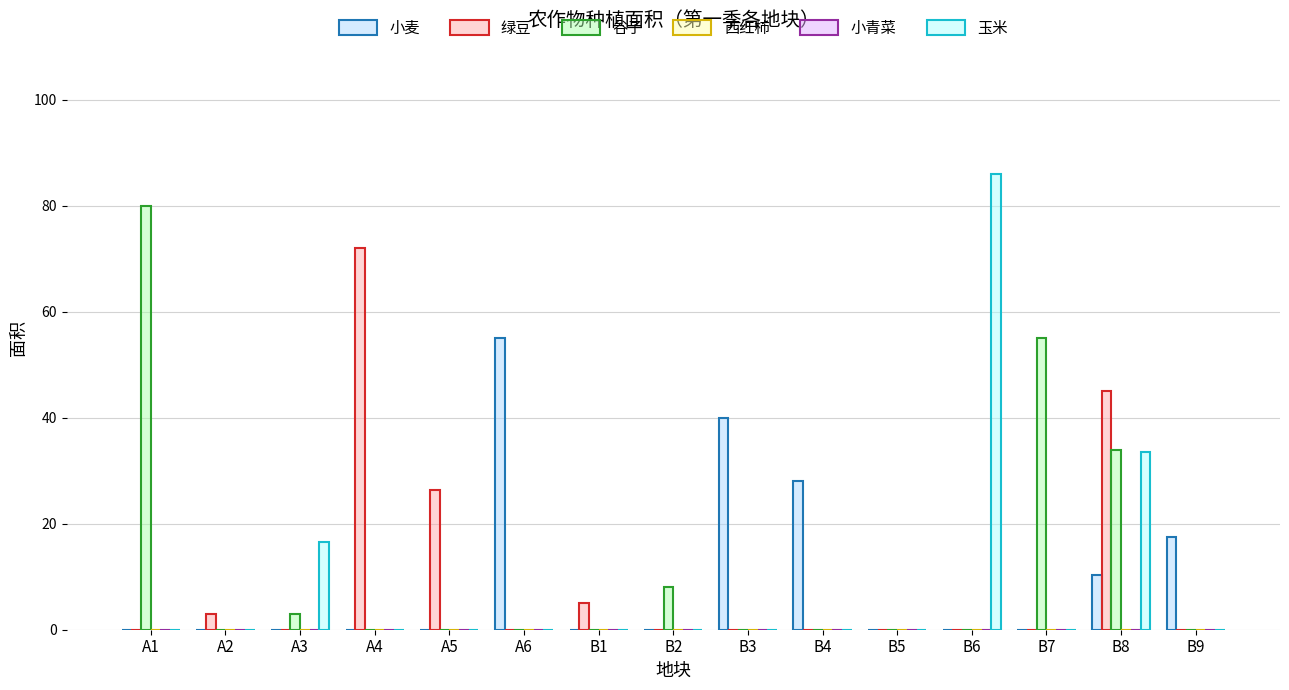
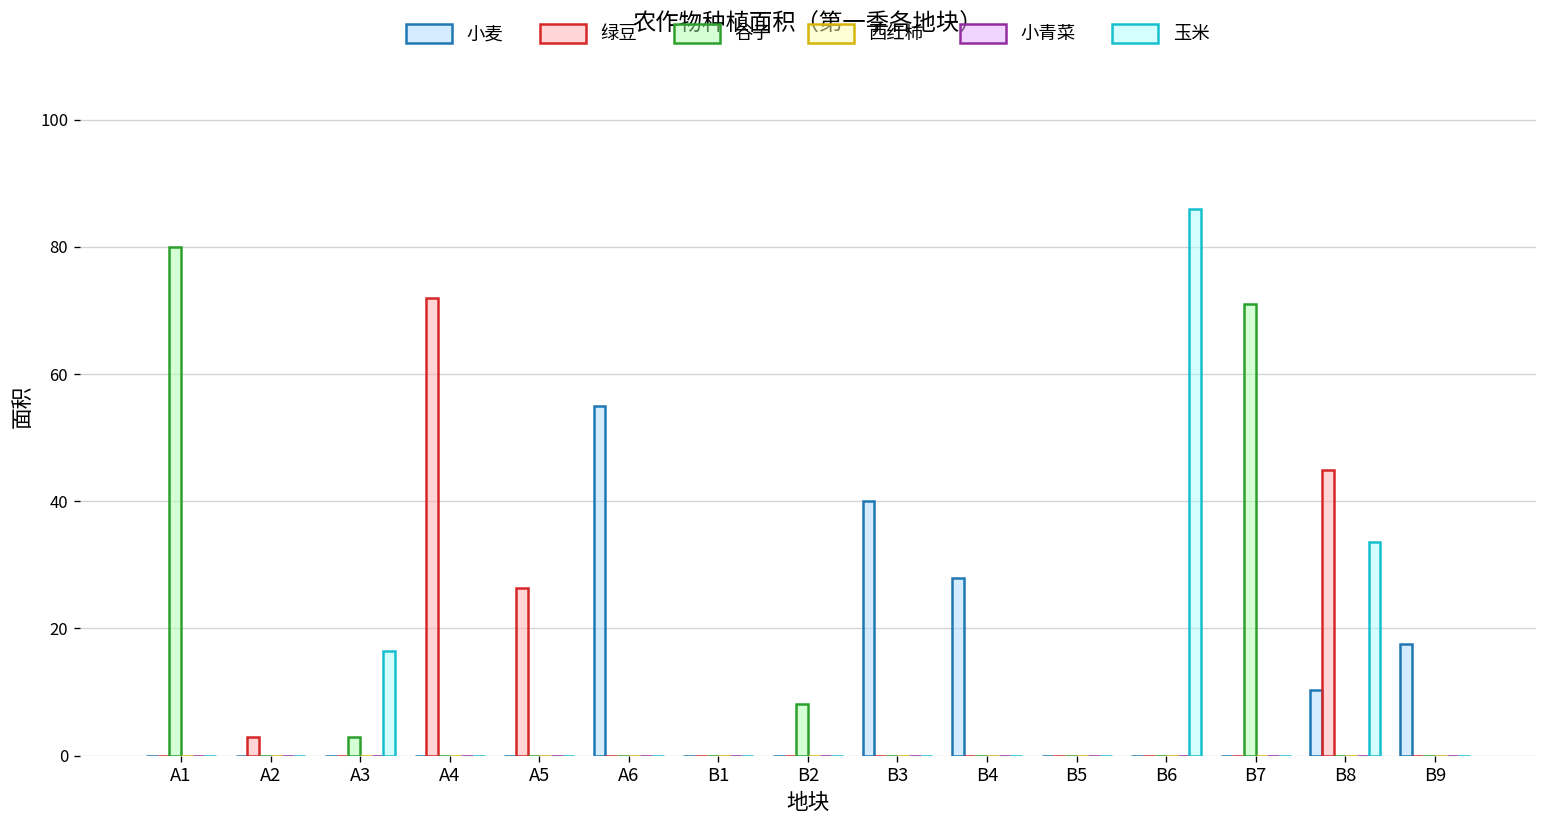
  {
    "绿豆": {
      "A1": 0,
      "A2": 3,
      "A3": 0,
      "A4": 72,
      "A5": 26,
      "A6": 0,
-     "B1": 5,
+     "B1": 0,
      "B2": 0,
      "B3": 0,
      "B4": 0,
      "B5": 0,
      "B6": 0,
      "B7": 0,
      "B8": 45,
      "B9": 0
    },
    "谷子": {
      "A1": 80,
      "A2": 0,
      "A3": 3,
      "A4": 0,
      "A5": 0,
      "A6": 0,
      "B1": 0,
      "B2": 8,
      "B3": 0,
      "B4": 0,
      "B5": 0,
      "B6": 0,
-     "B7": 55,
-     "B8": 34,
+     "B7": 71,
+     "B8": 0,
      "B9": 0
    },
    "西红柿": {
      "A1": 0,
      "A2": 0,
      "A3": 0,
      "A4": 0,
      "A5": 0,
      "A6": 0,
      "B1": 0,
      "B2": 0,
      "B3": 0,
      "B4": 0,
      "B5": 0,
      "B6": 0,
      "B7": 0,
      "B8": 0,
      "B9": 0
    }
  }
